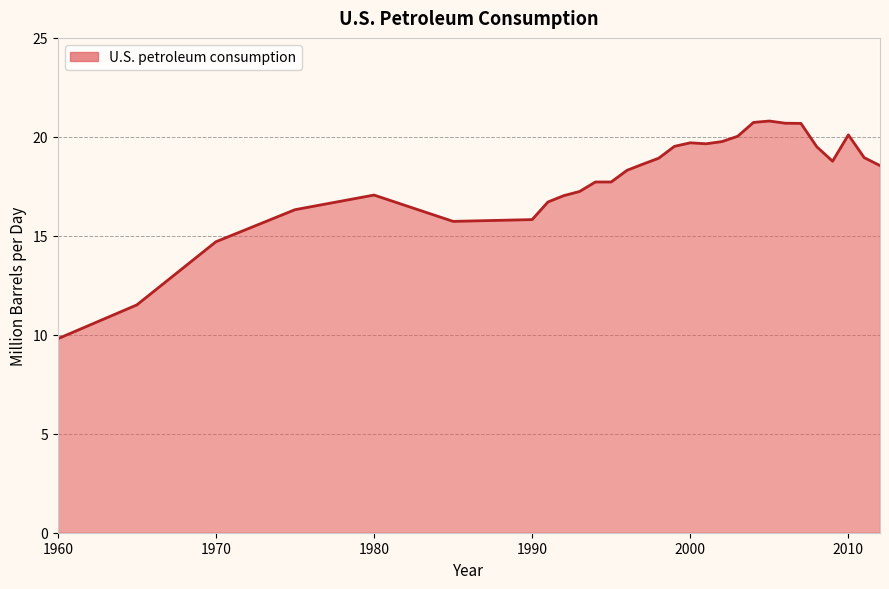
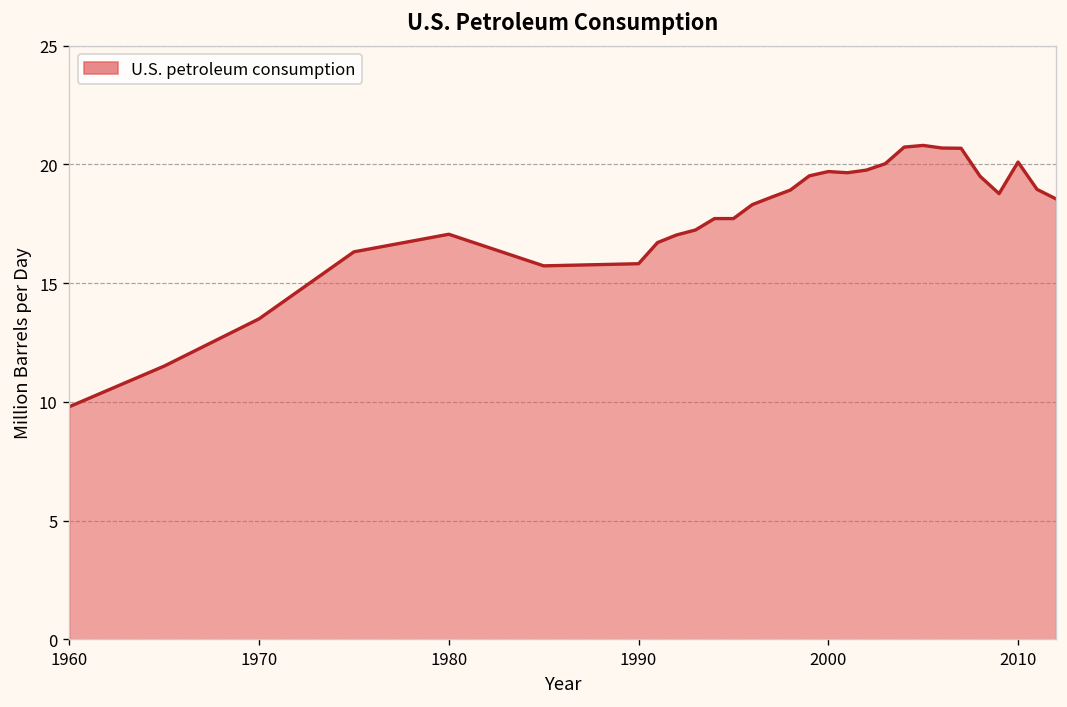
  {
    "1960": 9.8,
-   "1970": 14.7,
+   "1970": 13.5,
    "1980": 17.1,
    "1990": 15.8,
    "2000": 19.7,
    "2010": 20.1
  }
